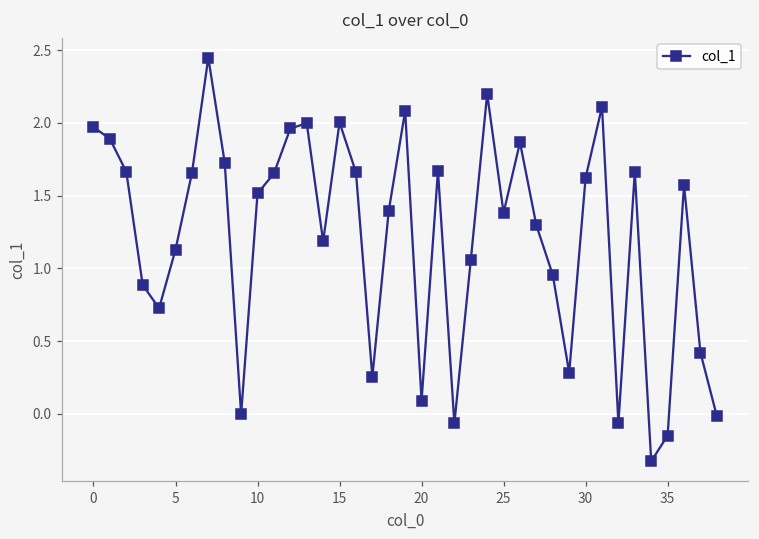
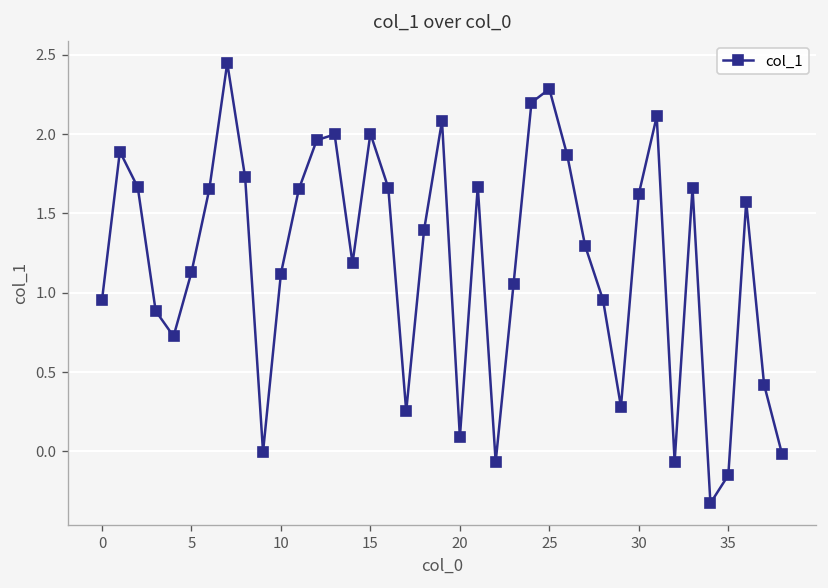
  {
-   "0": 1.97,
+   "0": 0.95,
    "5": 1.13,
-   "10": 1.52,
+   "10": 1.12,
    "15": 2.00,
    "20": 0.09,
-   "25": 1.38,
+   "25": 2.28,
    "30": 1.62,
    "35": -0.15
  }
